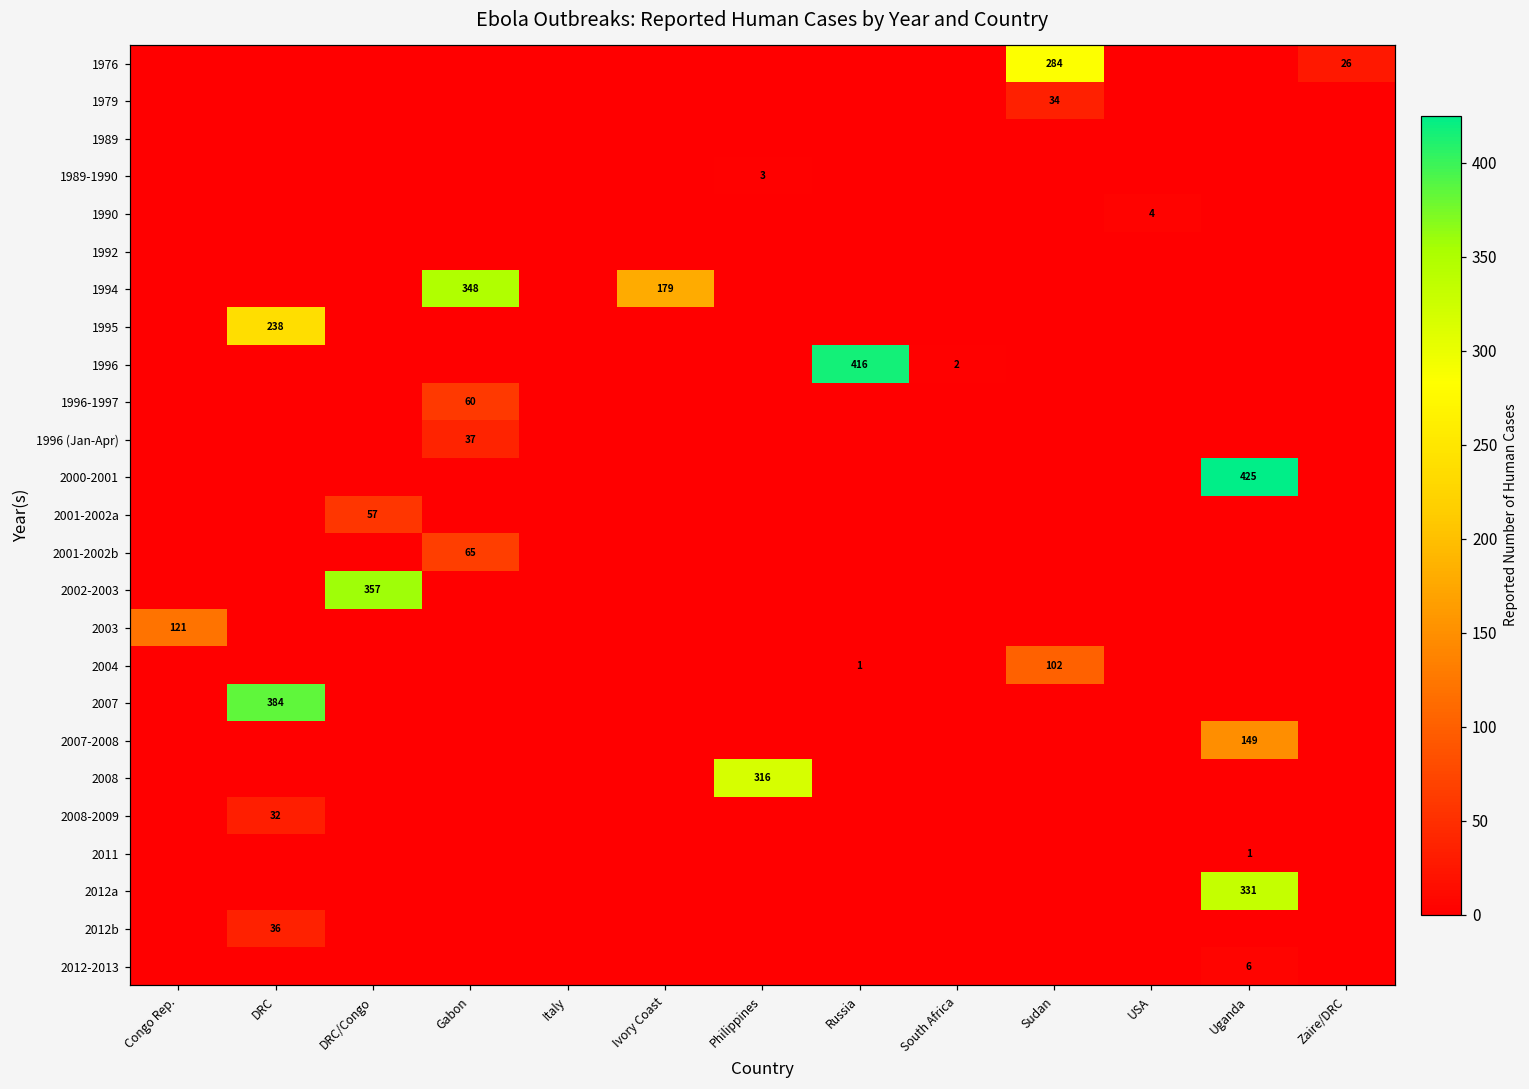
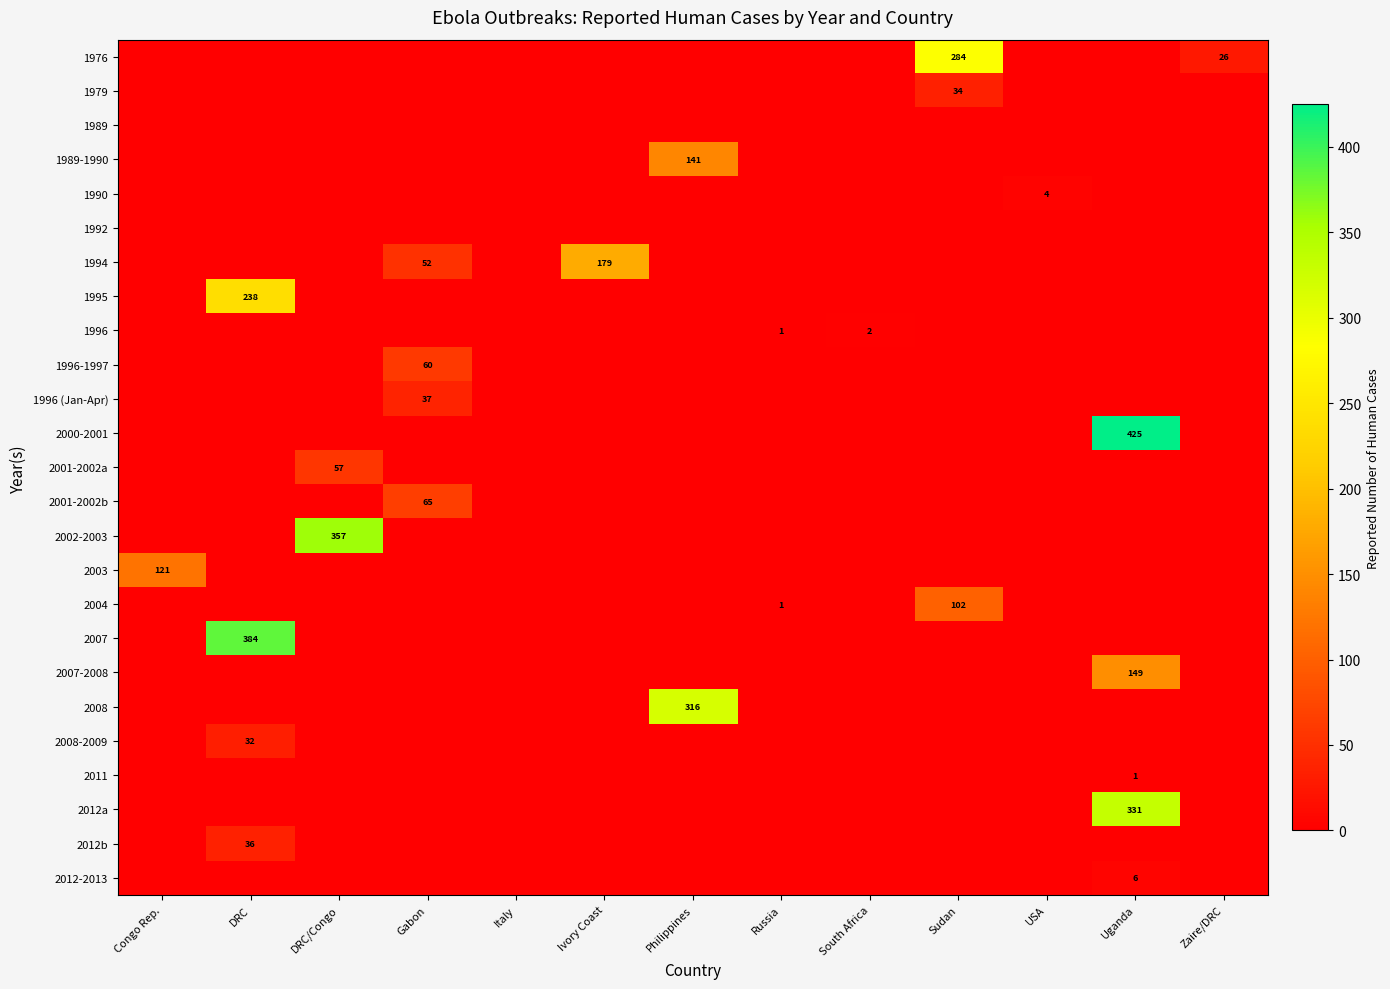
  {
    "1976": {
      "Sudan": 284,
      "Zaire/DRC": 26
    },
    "1979": {
      "Sudan": 34
    },
    "1989-1990": {
-     "Philippines": 3
+     "Philippines": 141
    },
    "1990": {
      "USA": 4
    },
    "1994": {
-     "Gabon": 348,
+     "Gabon": 52,
      "Ivory Coast": 179
    },
    "1995": {
      "DRC": 238
    },
    "1996": {
-     "Russia": 416,
+     "Russia": 1,
      "South Africa": 2
    },
    "1996-1997": {
      "Gabon": 60
    },
    "1996 (Jan-Apr)": {
      "Gabon": 37
    },
    "2000-2001": {
      "Uganda": 425
    },
    "2001-2002a": {
      "DRC/Congo": 57
    },
    "2001-2002b": {
      "Gabon": 65
    },
    "2002-2003": {
      "DRC/Congo": 357
    },
    "2003": {
      "Congo Rep.": 121
    },
    "2004": {
      "Russia": 1,
      "Sudan": 102
    },
    "2007": {
      "DRC": 384
    },
    "2007-2008": {
      "Uganda": 149
    },
    "2008": {
      "Philippines": 316
    },
    "2008-2009": {
      "DRC": 32
    },
    "2011": {
      "Uganda": 1
    },
    "2012a": {
      "Uganda": 331
    },
    "2012b": {
      "DRC": 36
    },
    "2012-2013": {
      "Uganda": 6
    }
  }
